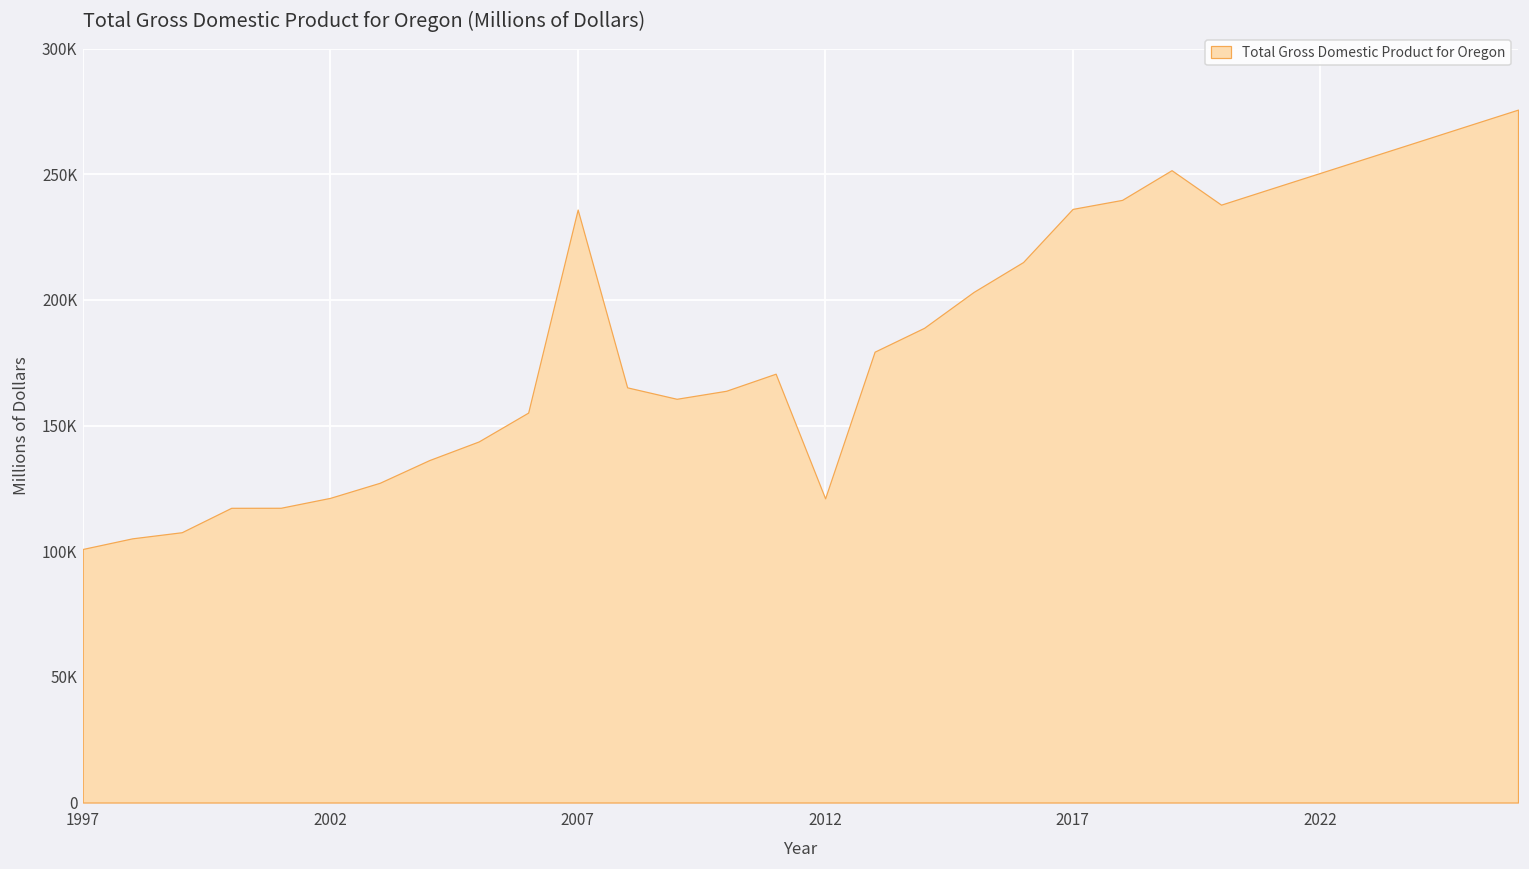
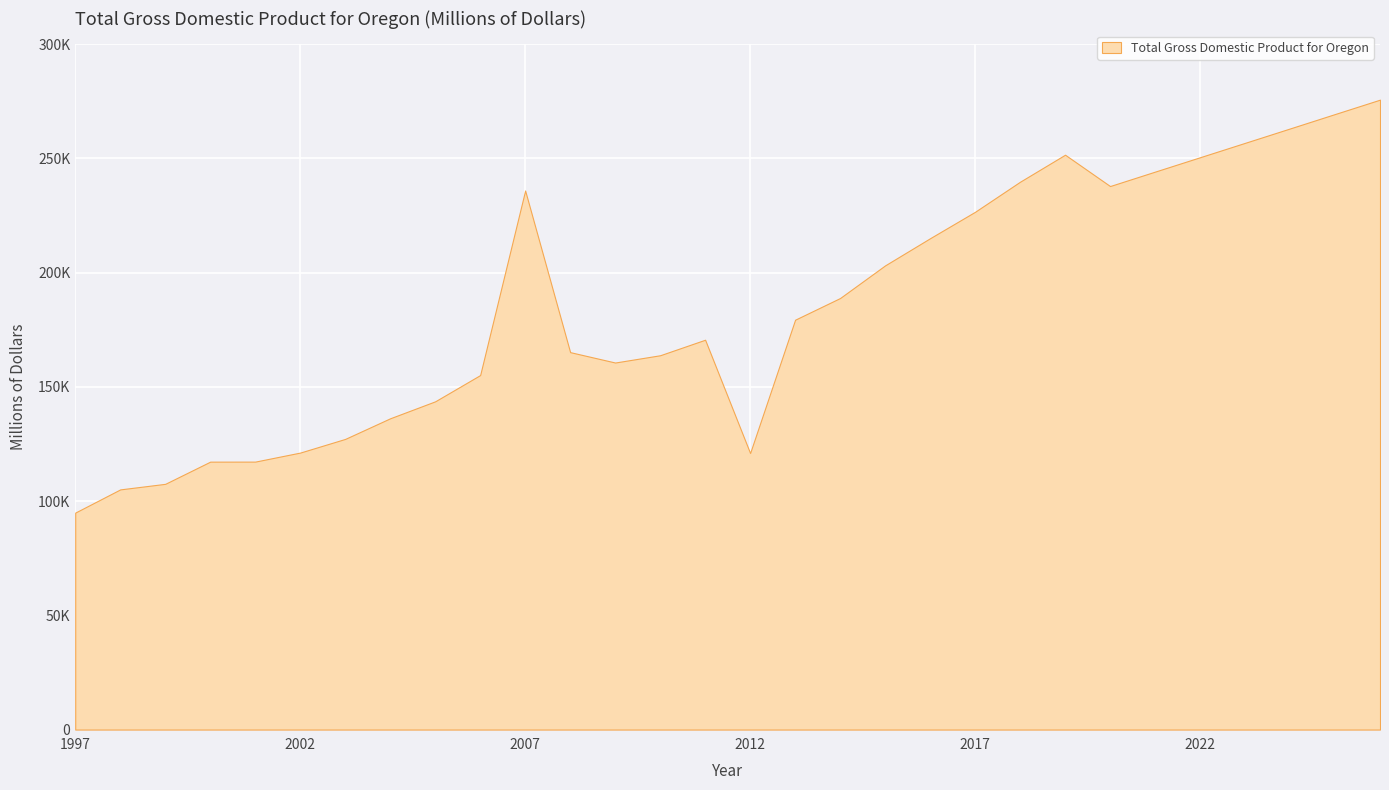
  {
-   "1997": 101000,
+   "1997": 95000,
    "2002": 121000,
    "2007": 236000,
    "2012": 121000,
-   "2017": 236000,
+   "2017": 227000,
    "2022": 250000
  }
